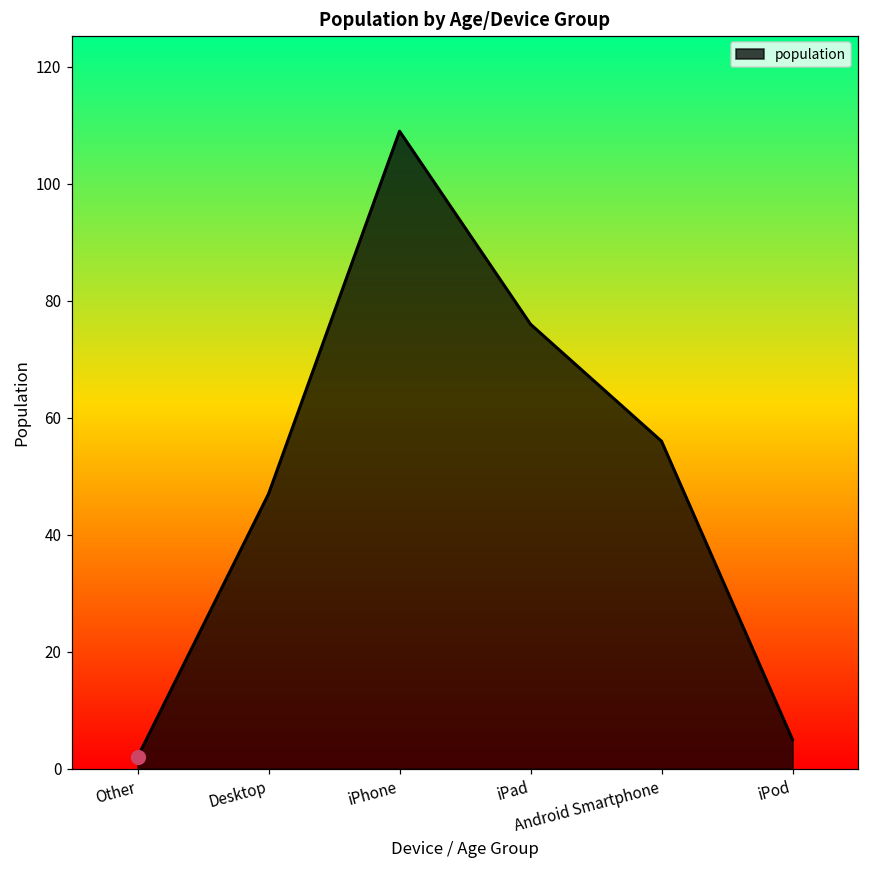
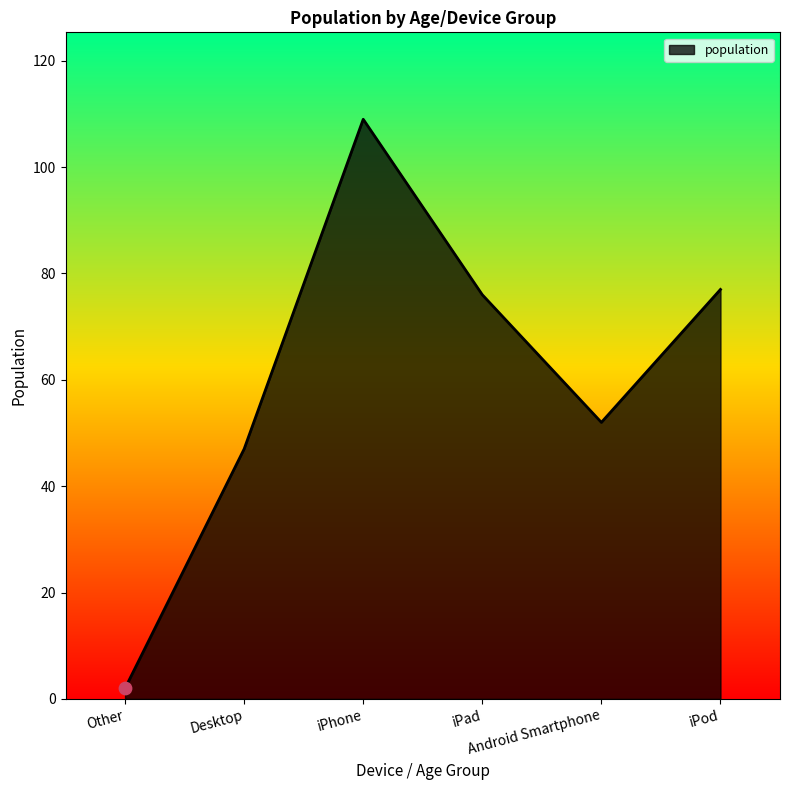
  {
    "population": {
      "Desktop": 47,
      "iPhone": 109,
      "iPad": 76,
-     "Android Smartphone": 56,
-     "iPod": 5
+     "Android Smartphone": 52,
+     "iPod": 77
    }
  }
